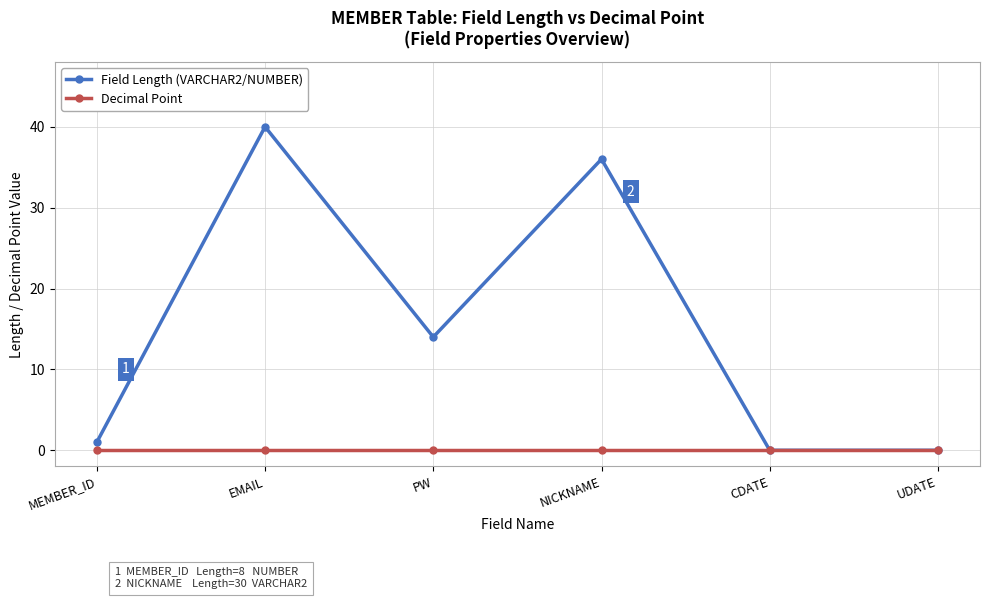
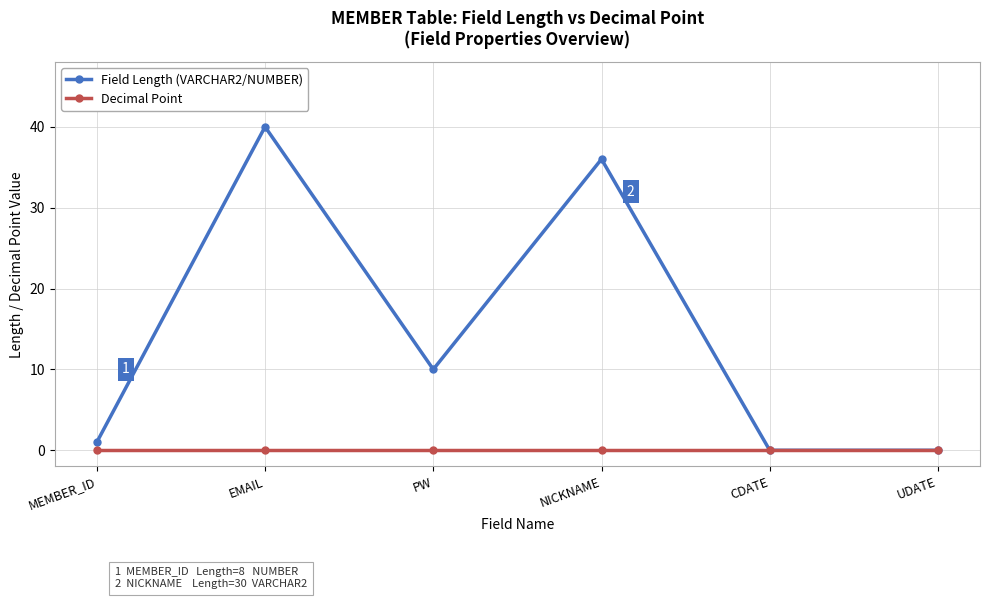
  {
    "Field Length (VARCHAR2/NUMBER)": {
      "MEMBER_ID": 1,
      "EMAIL": 40,
-     "PW": 14,
+     "PW": 10,
      "NICKNAME": 36
    },
    "Decimal Point": {
      "MEMBER_ID": 0,
      "EMAIL": 0,
      "PW": 0,
      "NICKNAME": 0
    }
  }
